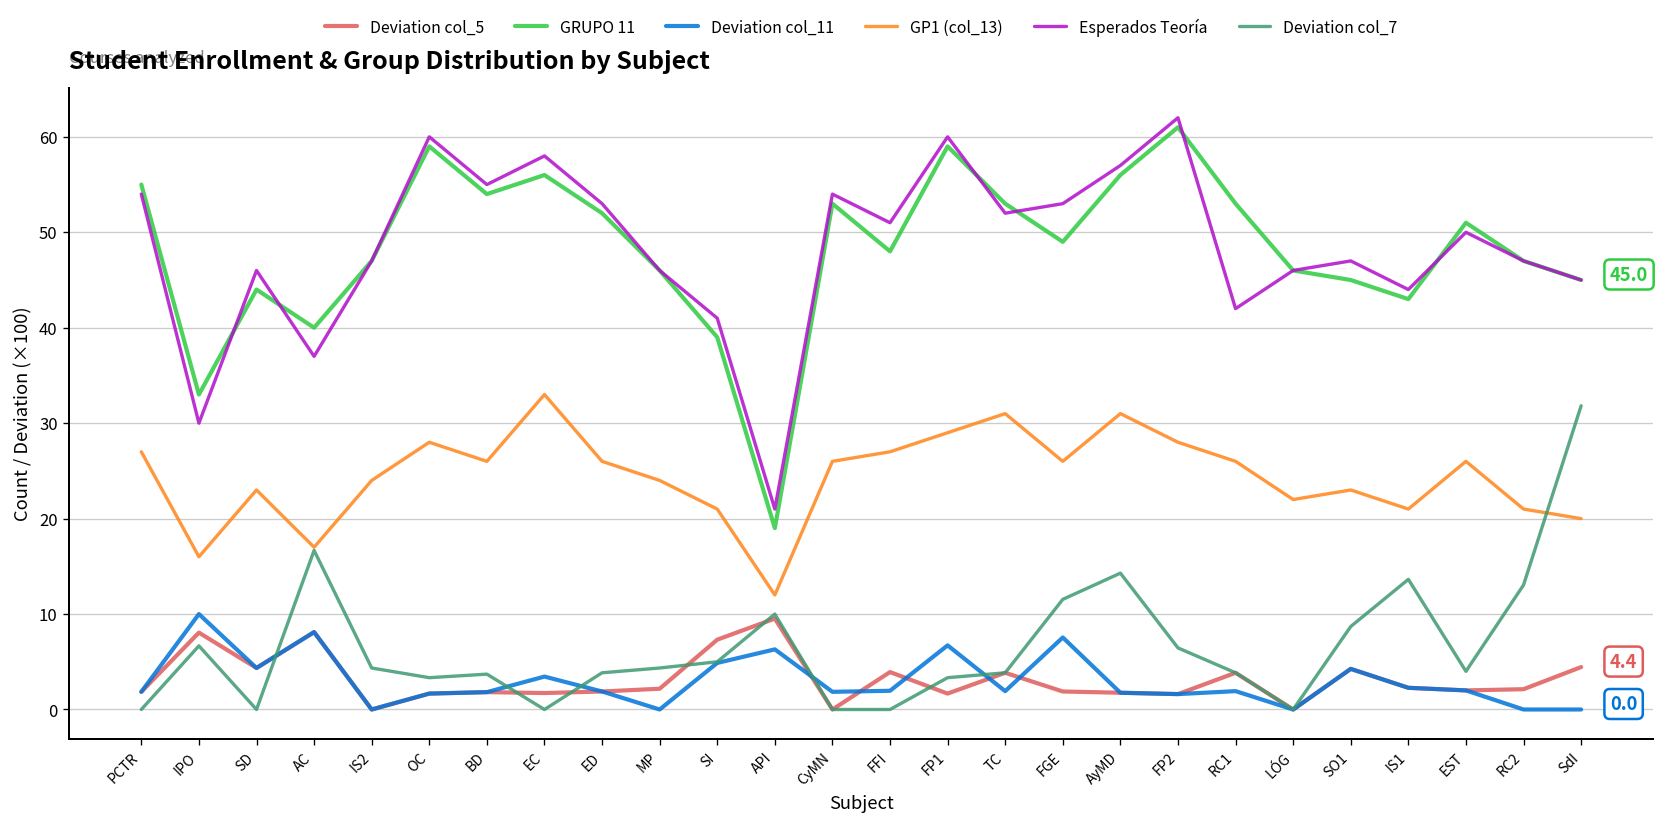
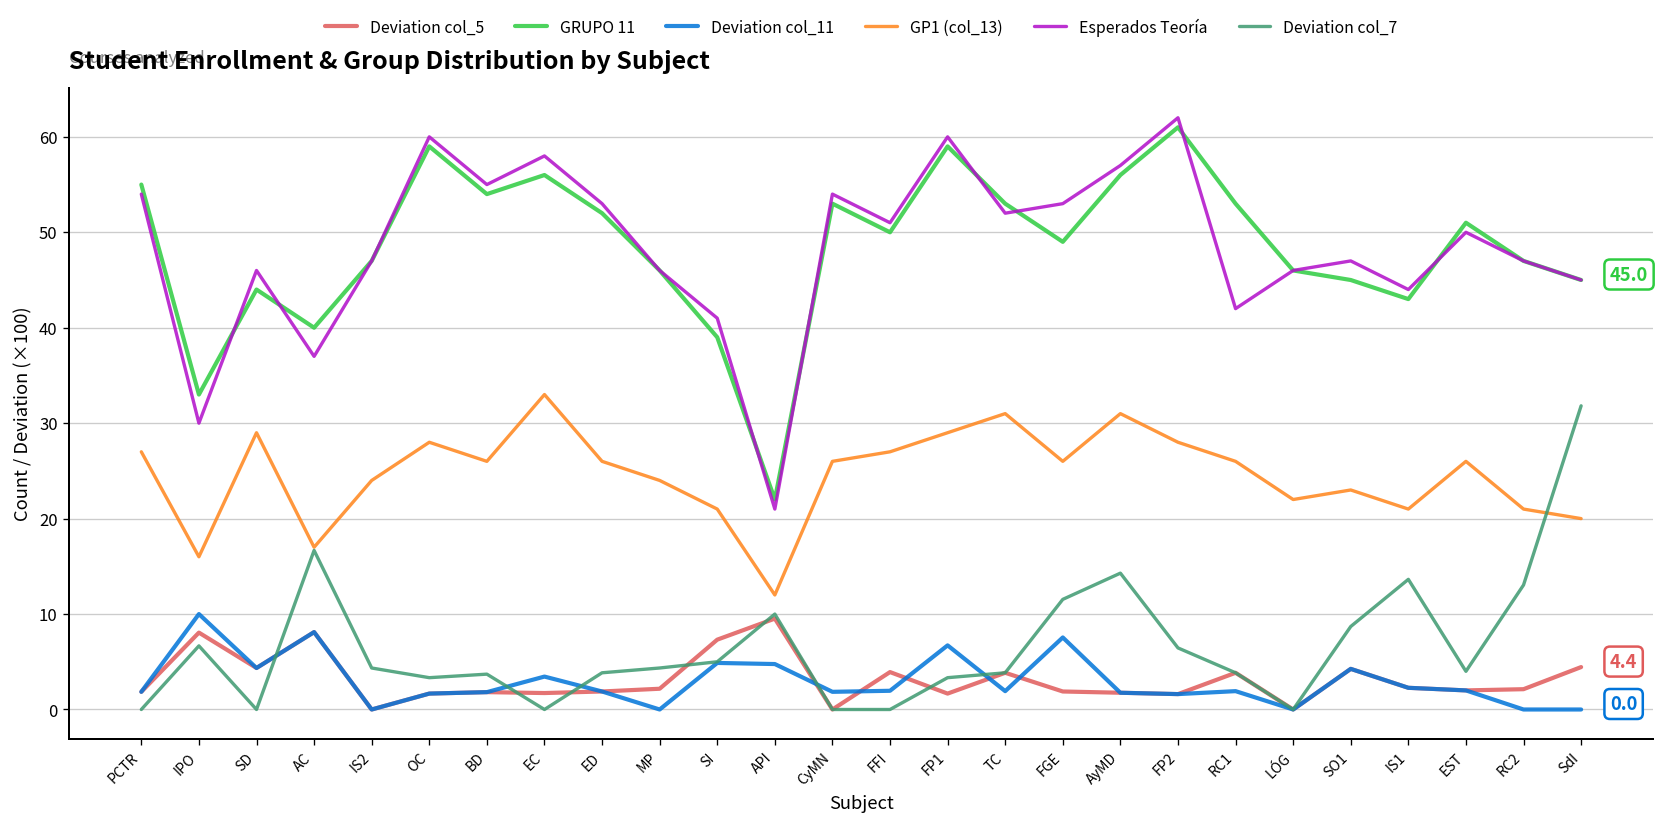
  {
    "Deviation col_5": {
      "IPO": 8,
      "EC": 2,
      "MP": 2,
      "SI": 7,
      "API": 10,
      "FFI": 4,
      "FP1": 2,
      "FGE": 2,
      "RC2": 2
    },
    "GRUPO 11": {
      "PCTR": 55,
      "IPO": 33,
      "SD": 44,
      "AC": 40,
      "OC": 59,
      "BD": 54,
      "EC": 56,
      "ED": 52,
      "SI": 39,
-     "API": 19,
+     "API": 22,
      "CyMN": 53,
-     "FFI": 48,
+     "FFI": 50,
      "FP1": 59,
      "TC": 53,
      "FGE": 49,
      "AyMD": 56,
      "FP2": 61,
      "RC1": 53,
      "SO1": 45,
      "IS1": 43,
      "EST": 51
    },
    "Deviation col_11": {
      "IPO": 10,
      "EC": 3,
      "MP": 0,
-     "API": 6,
+     "API": 5,
      "CyMN": 2,
      "FFI": 2,
      "FP1": 7,
      "TC": 2,
      "FGE": 8,
      "RC1": 2,
      "RC2": 0
    },
    "GP1 (col_13)": {
      "PCTR": 27,
      "IPO": 16,
-     "SD": 23,
+     "SD": 29,
      "AC": 17,
      "IS2": 24,
      "OC": 28,
      "BD": 26,
      "EC": 33,
      "ED": 26,
      "MP": 24,
      "SI": 21,
      "API": 12,
      "CyMN": 26,
      "FFI": 27,
      "FP1": 29,
      "TC": 31,
      "FGE": 26,
      "AyMD": 31,
      "FP2": 28,
      "RC1": 26,
      "LÓG": 22,
      "SO1": 23,
      "IS1": 21,
      "EST": 26,
      "RC2": 21,
      "SdI": 20
    },
    "Esperados Teoría": {
      "PCTR": 54,
      "IPO": 30,
      "SD": 46,
      "AC": 37,
      "OC": 60,
      "BD": 55,
      "EC": 58,
      "ED": 53,
      "SI": 41,
      "API": 21,
      "CyMN": 54,
      "FFI": 51,
      "FP1": 60,
      "TC": 52,
      "FGE": 53,
      "AyMD": 57,
      "FP2": 62,
      "RC1": 42,
      "SO1": 47,
      "IS1": 44,
      "EST": 50
    },
    "Deviation col_7": {
      "PCTR": 0,
      "IPO": 7,
      "SD": 0,
      "AC": 17,
      "IS2": 4,
      "OC": 3,
      "BD": 4,
      "EC": 0,
      "ED": 4,
      "MP": 4,
      "API": 10,
      "FFI": 0,
      "FP1": 3,
      "FGE": 12,
      "AyMD": 14,
      "FP2": 6,
      "SO1": 9,
      "IS1": 14,
      "EST": 4,
      "RC2": 13,
      "SdI": 32
    }
  }
